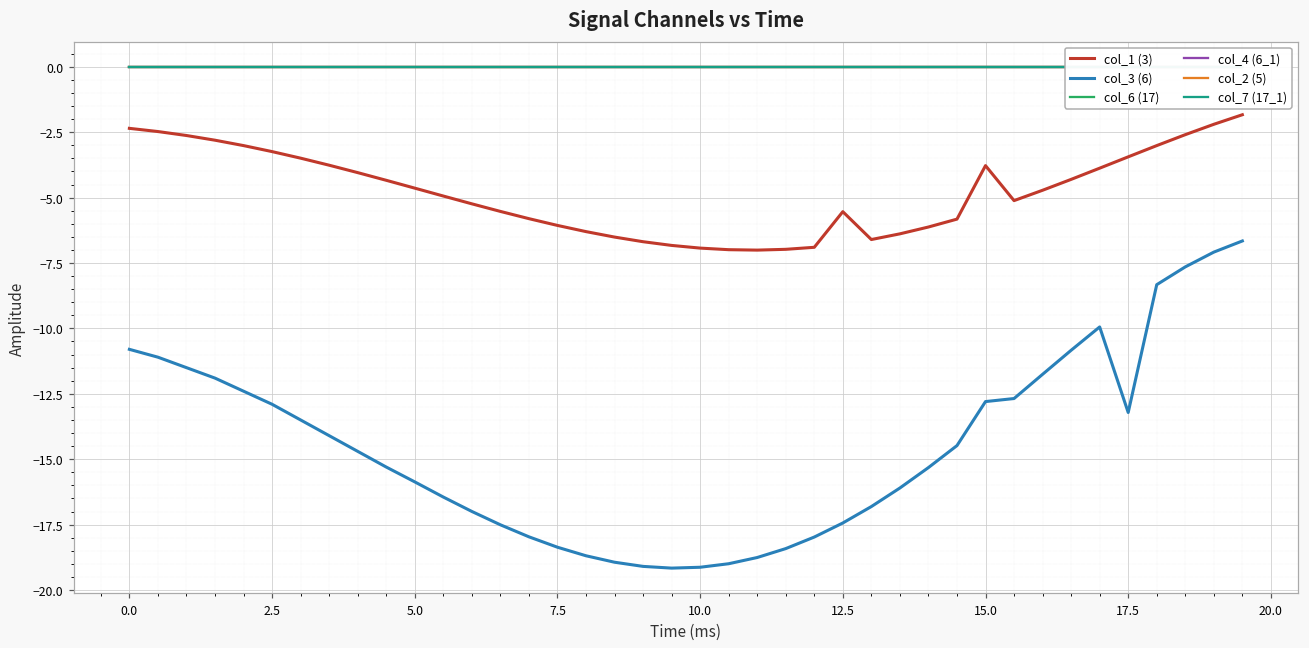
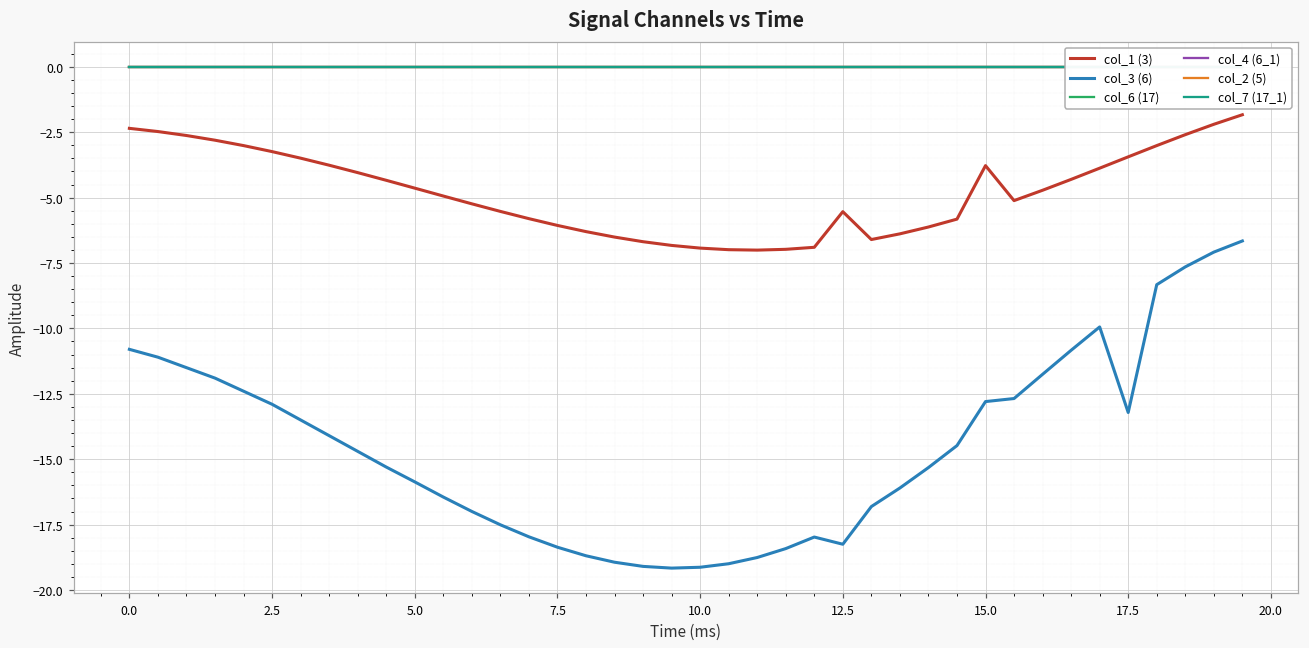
  {
    "col_1 (3)": {
      "0.0": -2.4,
      "2.5": -3.2,
      "5.0": -4.6,
      "7.5": -6.1,
      "10.0": -6.9,
      "12.5": -5.5,
      "15.0": -3.8,
      "17.5": -3.4
    },
    "col_3 (6)": {
      "0.0": -10.8,
      "2.5": -12.9,
      "5.0": -15.9,
      "7.5": -18.4,
      "10.0": -19.1,
-     "12.5": -17.4,
+     "12.5": -18.3,
      "15.0": -12.8,
      "17.5": -13.2
    },
    "col_7 (17_1)": {
      "0.0": 0.0,
      "2.5": 0.0,
      "5.0": 0.0,
      "7.5": 0.0,
      "10.0": 0.0,
      "12.5": 0.0,
      "15.0": 0.0
    }
  }
